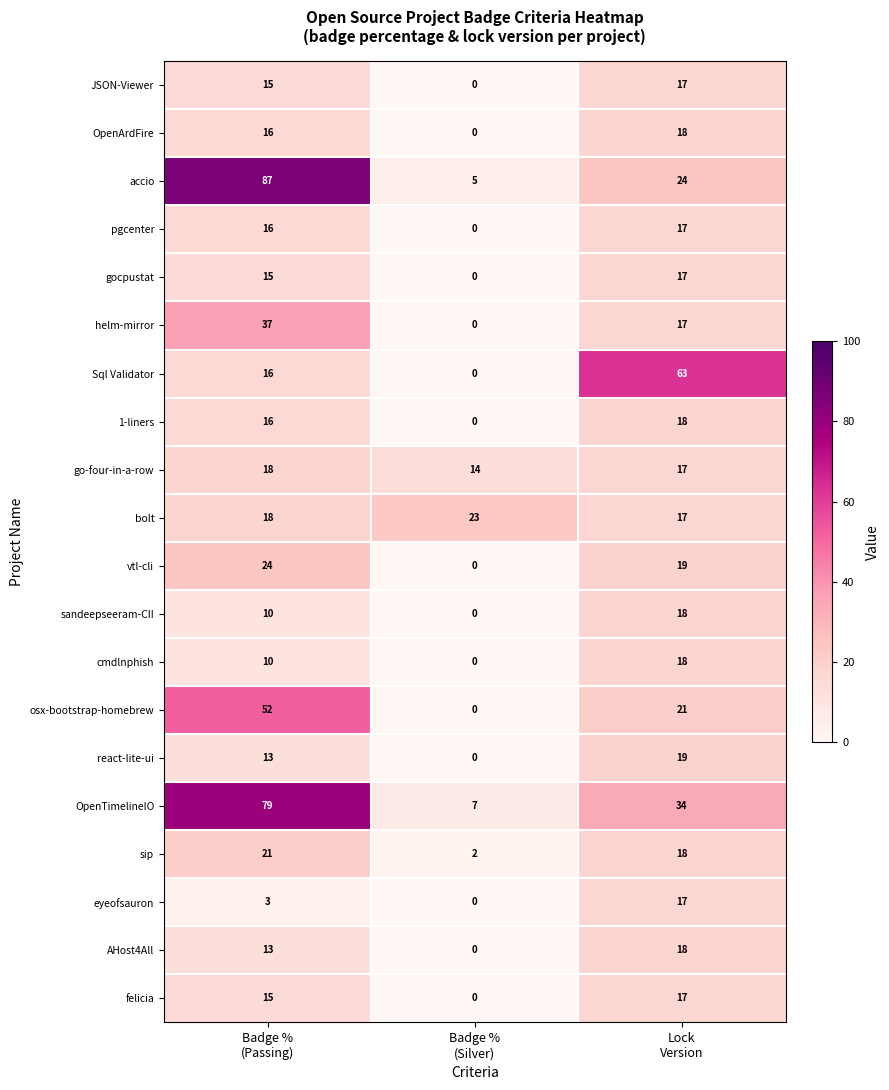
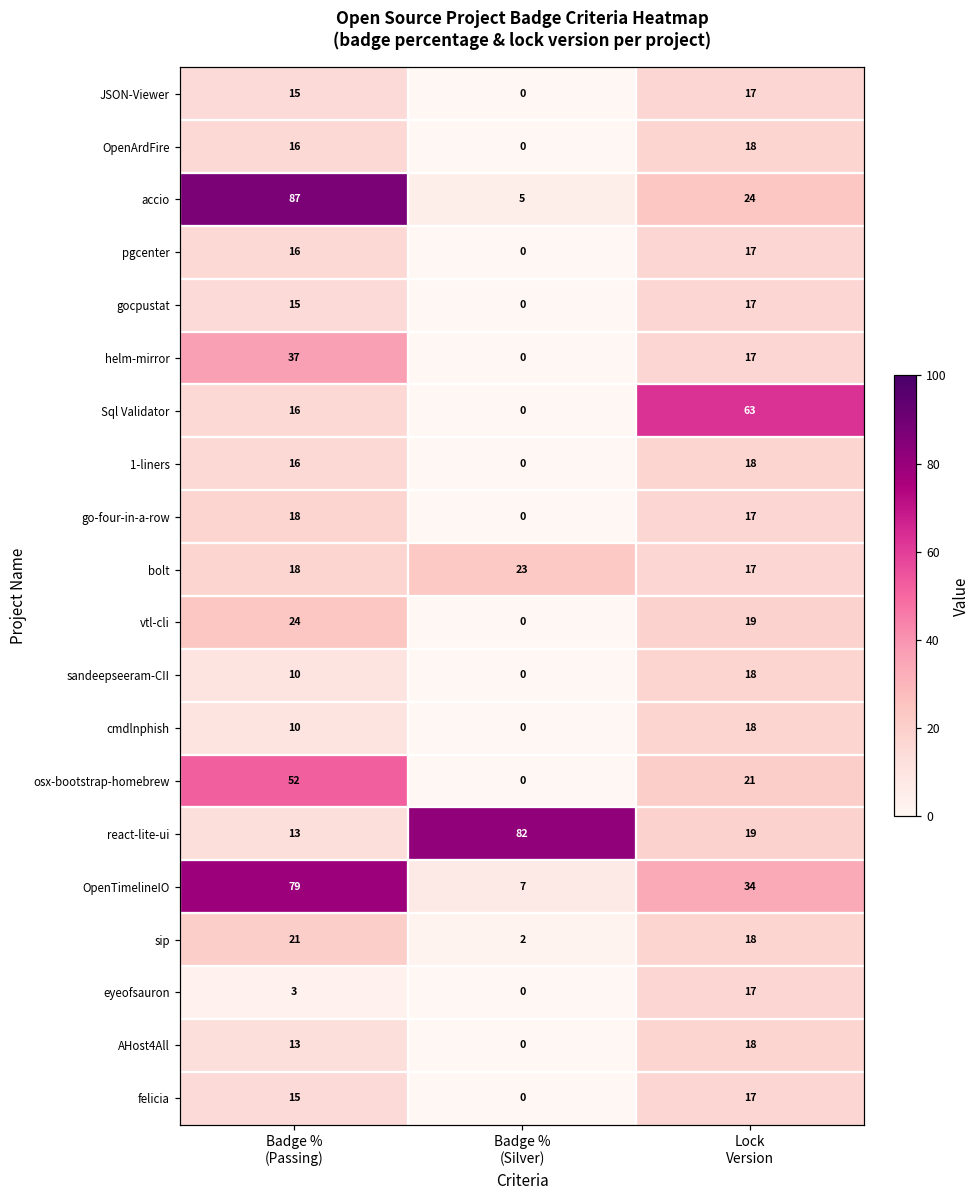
  {
    "JSON-Viewer": {
      "Badge % (Passing)": 15,
      "Badge % (Silver)": 0,
      "Lock Version": 17
    },
    "OpenArdFire": {
      "Badge % (Passing)": 16,
      "Badge % (Silver)": 0,
      "Lock Version": 18
    },
    "accio": {
      "Badge % (Passing)": 87,
      "Badge % (Silver)": 5,
      "Lock Version": 24
    },
    "pgcenter": {
      "Badge % (Passing)": 16,
      "Badge % (Silver)": 0,
      "Lock Version": 17
    },
    "gocpustat": {
      "Badge % (Passing)": 15,
      "Badge % (Silver)": 0,
      "Lock Version": 17
    },
    "helm-mirror": {
      "Badge % (Passing)": 37,
      "Badge % (Silver)": 0,
      "Lock Version": 17
    },
    "Sql Validator": {
      "Badge % (Passing)": 16,
      "Badge % (Silver)": 0,
      "Lock Version": 63
    },
    "1-liners": {
      "Badge % (Passing)": 16,
      "Badge % (Silver)": 0,
      "Lock Version": 18
    },
    "go-four-in-a-row": {
      "Badge % (Passing)": 18,
-     "Badge % (Silver)": 14,
+     "Badge % (Silver)": 0,
      "Lock Version": 17
    },
    "bolt": {
      "Badge % (Passing)": 18,
      "Badge % (Silver)": 23,
      "Lock Version": 17
    },
    "vtl-cli": {
      "Badge % (Passing)": 24,
      "Badge % (Silver)": 0,
      "Lock Version": 19
    },
    "sandeepseeram-CII": {
      "Badge % (Passing)": 10,
      "Badge % (Silver)": 0,
      "Lock Version": 18
    },
    "cmdlnphish": {
      "Badge % (Passing)": 10,
      "Badge % (Silver)": 0,
      "Lock Version": 18
    },
    "osx-bootstrap-homebrew": {
      "Badge % (Passing)": 52,
      "Badge % (Silver)": 0,
      "Lock Version": 21
    },
    "react-lite-ui": {
      "Badge % (Passing)": 13,
-     "Badge % (Silver)": 0,
+     "Badge % (Silver)": 82,
      "Lock Version": 19
    },
    "OpenTimelineIO": {
      "Badge % (Passing)": 79,
      "Badge % (Silver)": 7,
      "Lock Version": 34
    },
    "sip": {
      "Badge % (Passing)": 21,
      "Badge % (Silver)": 2,
      "Lock Version": 18
    },
    "eyeofsauron": {
      "Badge % (Passing)": 3,
      "Badge % (Silver)": 0,
      "Lock Version": 17
    },
    "AHost4All": {
      "Badge % (Passing)": 13,
      "Badge % (Silver)": 0,
      "Lock Version": 18
    },
    "felicia": {
      "Badge % (Passing)": 15,
      "Badge % (Silver)": 0,
      "Lock Version": 17
    }
  }
